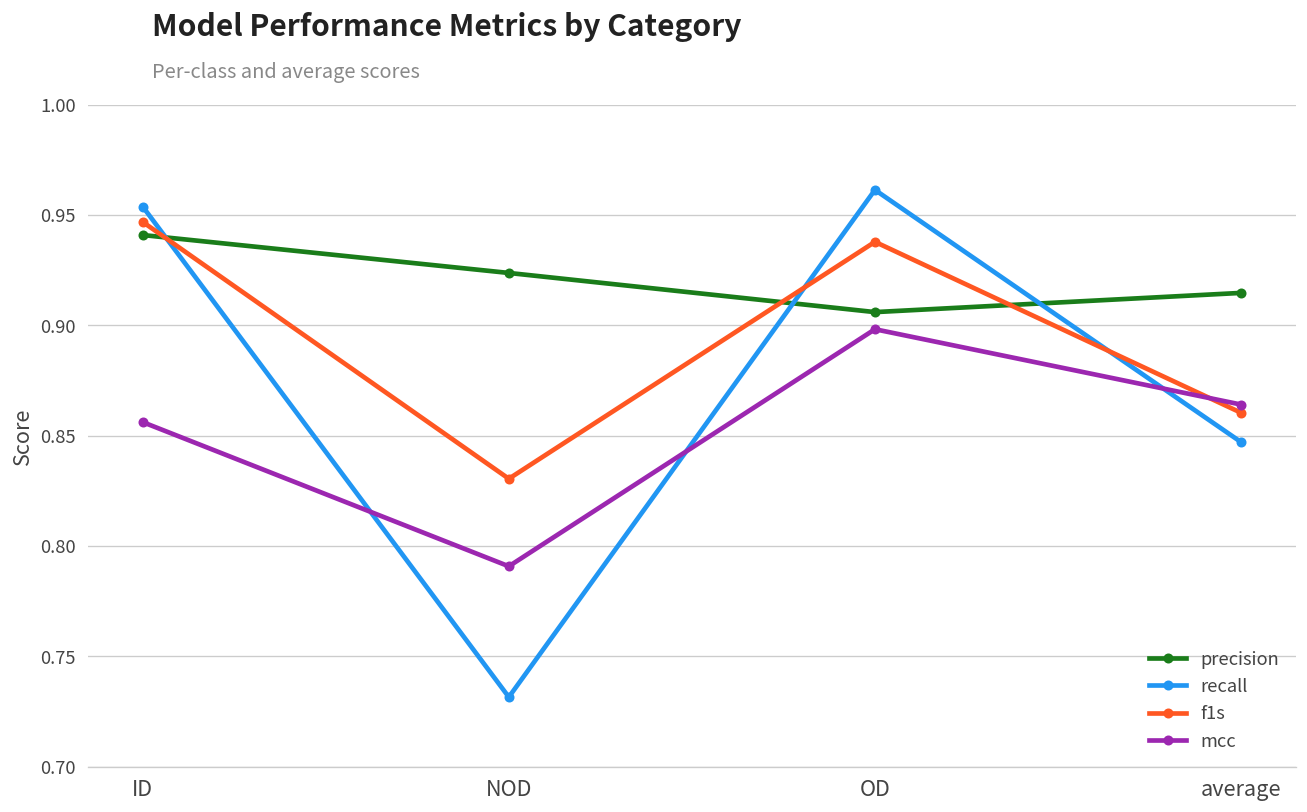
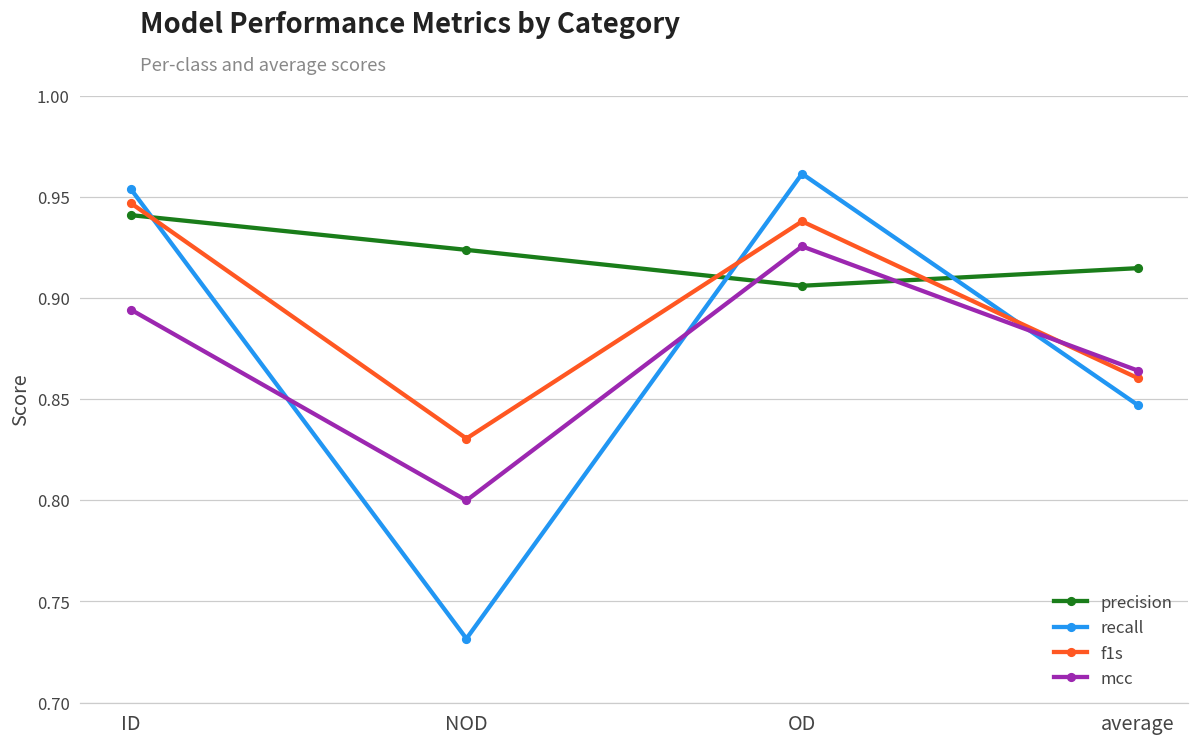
  {
    "precision": {
      "ID": 0.941,
      "NOD": 0.924,
      "OD": 0.906,
      "average": 0.915
    },
    "recall": {
      "ID": 0.954,
      "NOD": 0.732,
      "OD": 0.961,
      "average": 0.847
    },
    "f1s": {
      "ID": 0.947,
      "NOD": 0.830,
      "OD": 0.938,
      "average": 0.860
    },
    "mcc": {
-     "ID": 0.856,
-     "NOD": 0.791,
-     "OD": 0.898,
+     "ID": 0.894,
+     "NOD": 0.800,
+     "OD": 0.925,
      "average": 0.864
    }
  }
